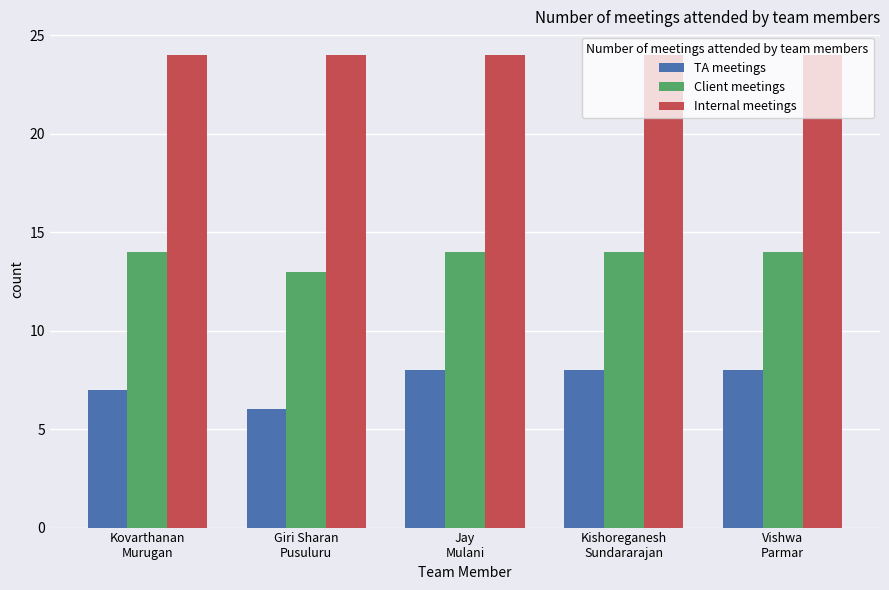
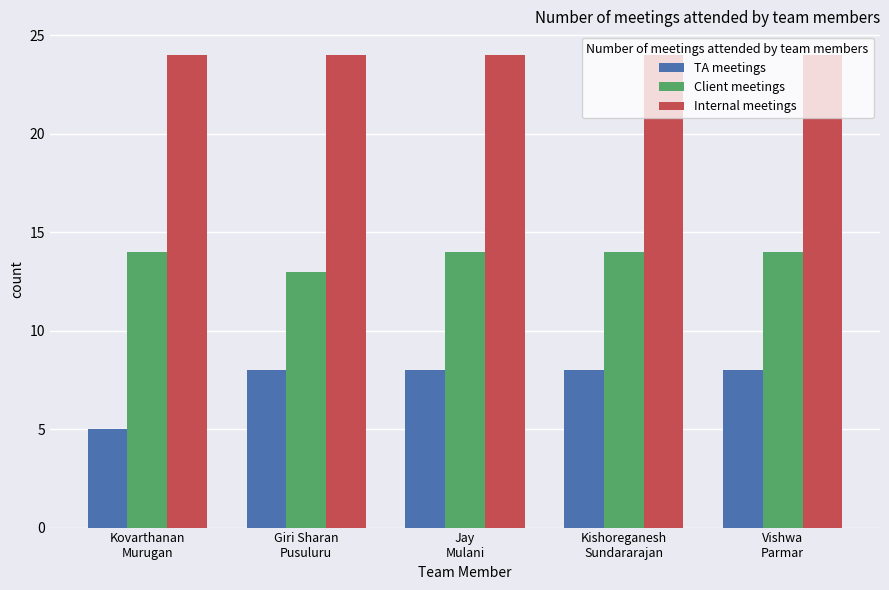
  {
    "TA meetings": {
-     "Kovarthanan Murugan": 7,
-     "Giri Sharan Pusuluru": 6,
+     "Kovarthanan Murugan": 5,
+     "Giri Sharan Pusuluru": 8,
      "Jay Mulani": 8,
      "Kishoreganesh Sundararajan": 8,
      "Vishwa Parmar": 8
    },
    "Client meetings": {
      "Kovarthanan Murugan": 14,
      "Giri Sharan Pusuluru": 13,
      "Jay Mulani": 14,
      "Kishoreganesh Sundararajan": 14,
      "Vishwa Parmar": 14
    },
    "Internal meetings": {
      "Kovarthanan Murugan": 24,
      "Giri Sharan Pusuluru": 24,
      "Jay Mulani": 24
    }
  }
